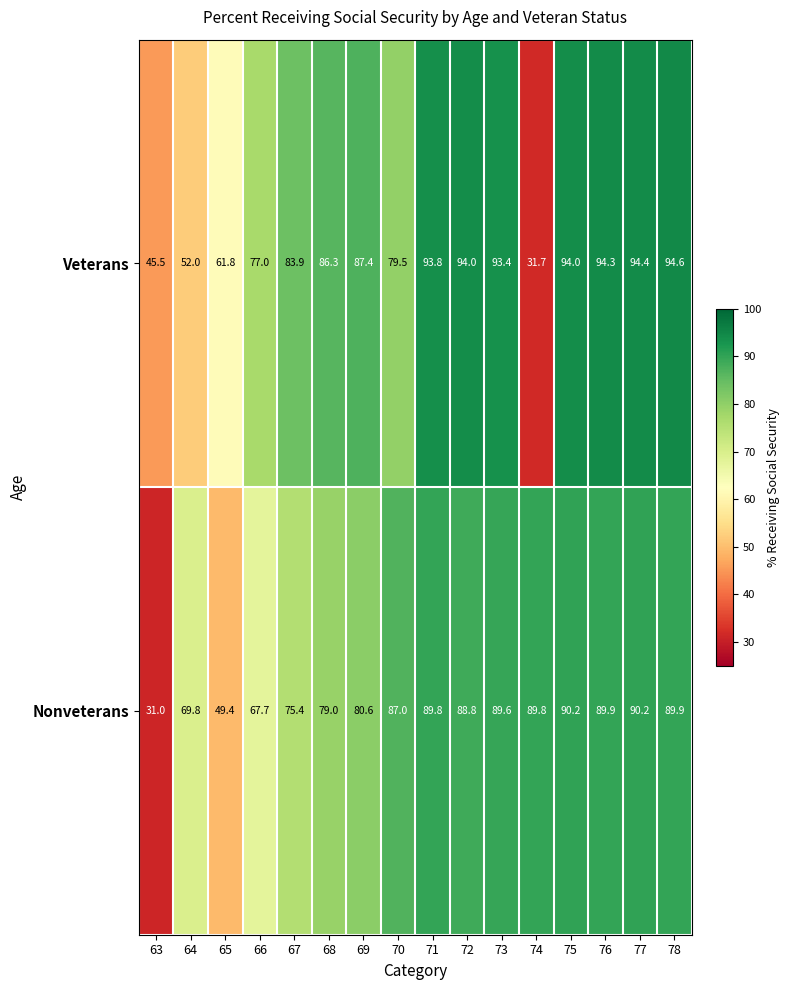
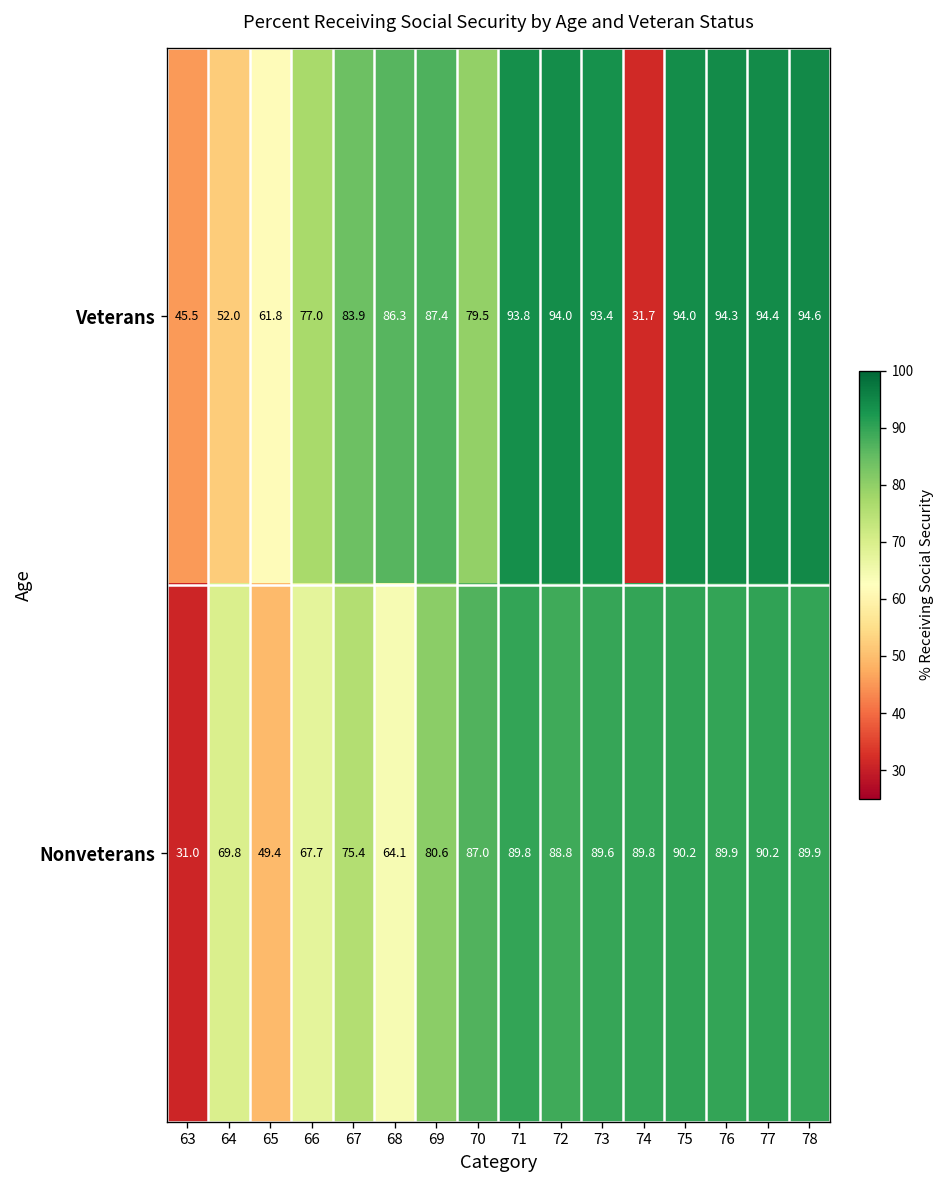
  {
    "Veterans": {
      "63": 45.5,
      "64": 52.0,
      "65": 61.8,
      "66": 77.0,
      "67": 83.9,
      "68": 86.3,
      "69": 87.4,
      "70": 79.5,
      "71": 93.8,
      "72": 94.0,
      "73": 93.4,
      "74": 31.7,
      "75": 94.0,
      "76": 94.3,
      "77": 94.4,
      "78": 94.6
    },
    "Nonveterans": {
      "63": 31.0,
      "64": 69.8,
      "65": 49.4,
      "66": 67.7,
      "67": 75.4,
-     "68": 79.0,
+     "68": 64.1,
      "69": 80.6,
      "70": 87.0,
      "71": 89.8,
      "72": 88.8,
      "73": 89.6,
      "74": 89.8,
      "75": 90.2,
      "76": 89.9,
      "77": 90.2,
      "78": 89.9
    }
  }
